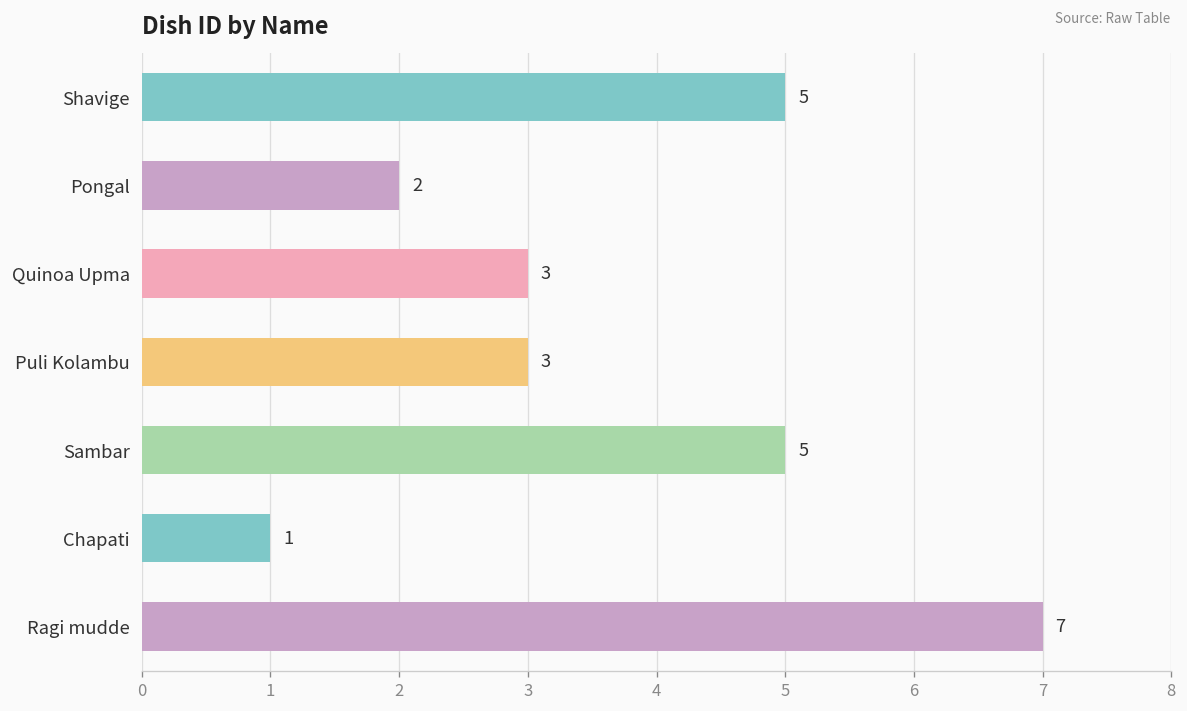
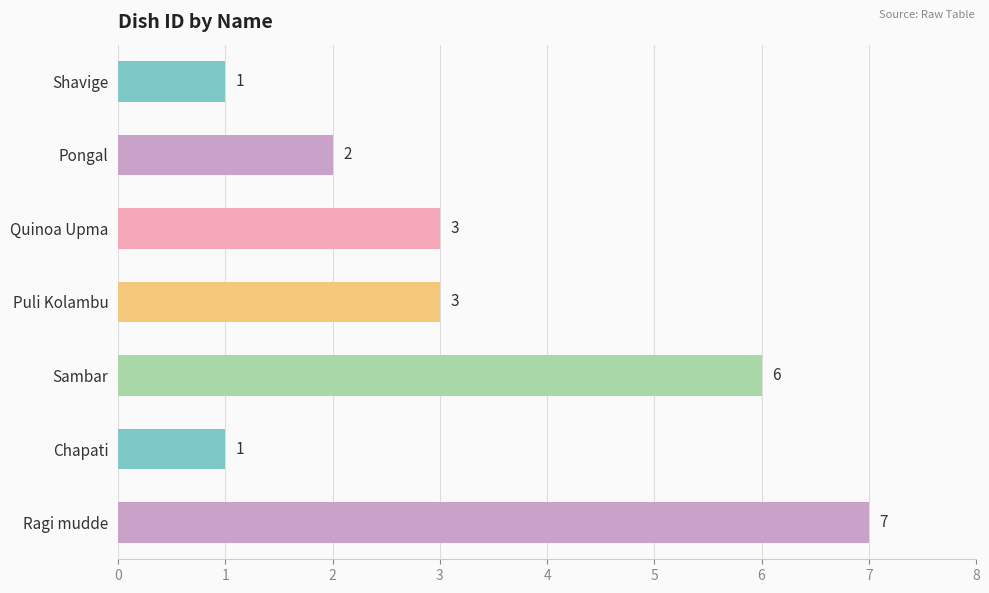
  {
-   "Shavige": 5,
+   "Shavige": 1,
    "Pongal": 2,
    "Quinoa Upma": 3,
    "Puli Kolambu": 3,
-   "Sambar": 5,
+   "Sambar": 6,
    "Chapati": 1,
    "Ragi mudde": 7
  }
